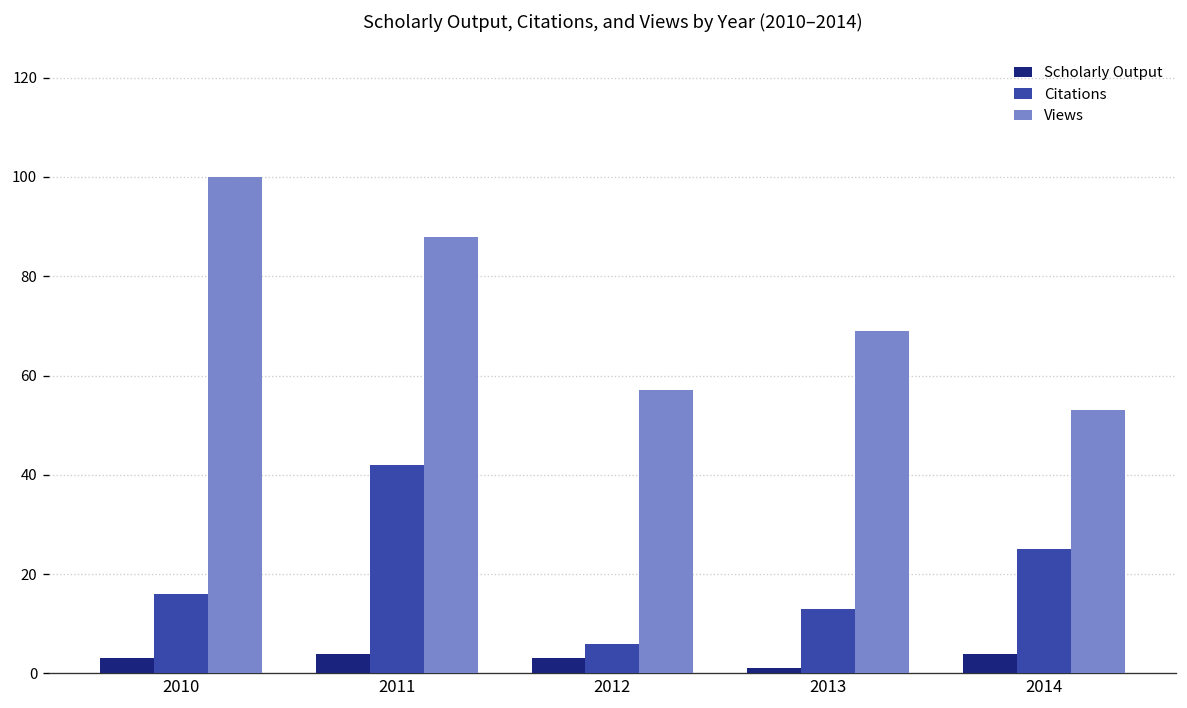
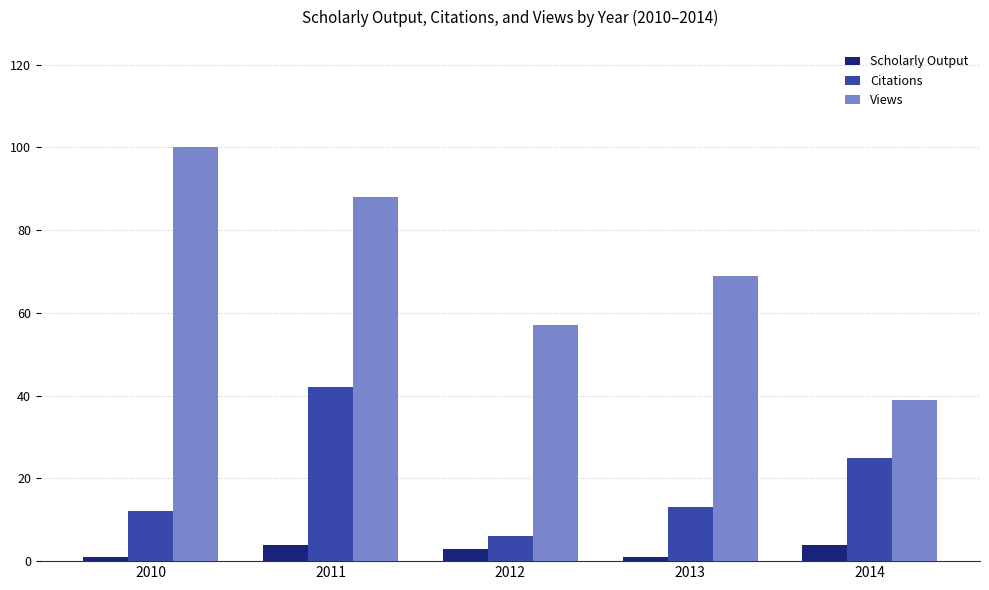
  {
    "Scholarly Output": {
-     "2010": 3,
+     "2010": 1,
      "2011": 4,
      "2012": 3,
      "2013": 1,
      "2014": 4
    },
    "Citations": {
-     "2010": 16,
+     "2010": 12,
      "2011": 42,
      "2012": 6,
      "2013": 13,
      "2014": 25
    },
    "Views": {
      "2010": 100,
      "2011": 88,
      "2012": 57,
      "2013": 69,
-     "2014": 53
+     "2014": 39
    }
  }
